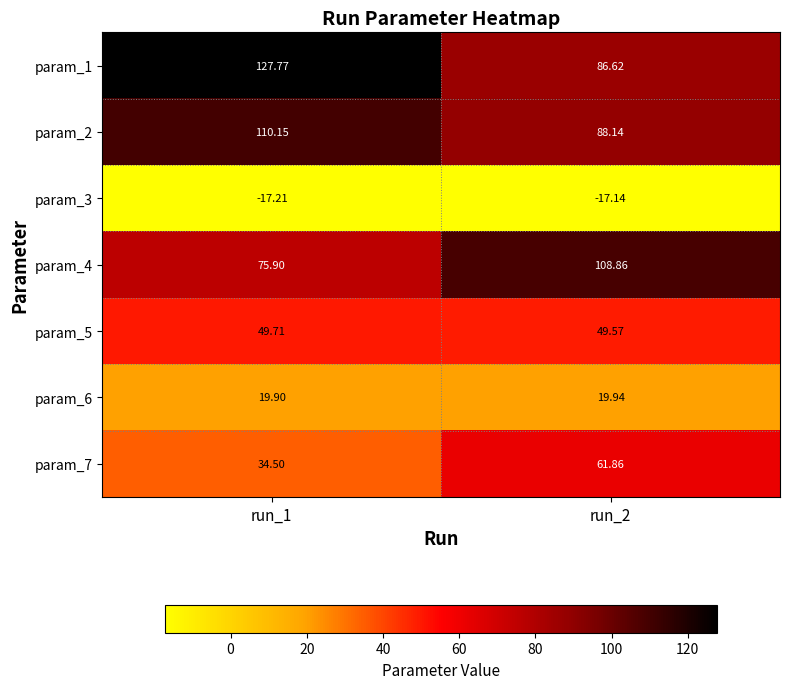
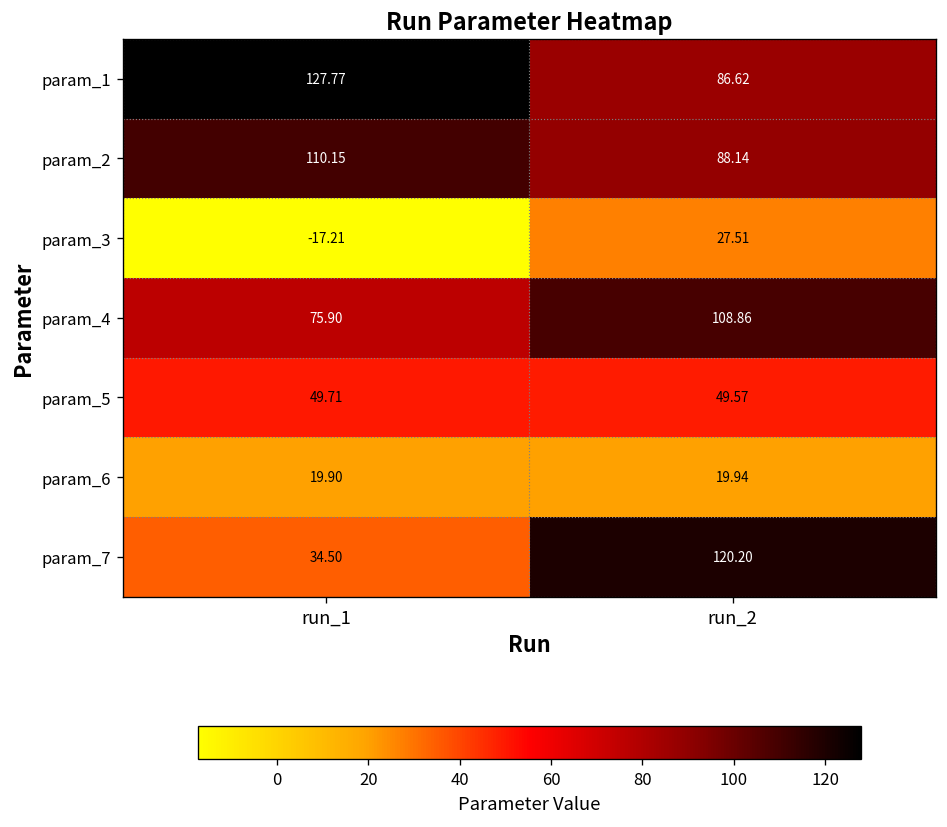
  {
    "param_1": {
      "run_1": 127.77,
      "run_2": 86.62
    },
    "param_2": {
      "run_1": 110.15,
      "run_2": 88.14
    },
    "param_3": {
      "run_1": -17.21,
-     "run_2": -17.14
+     "run_2": 27.51
    },
    "param_4": {
      "run_1": 75.90,
      "run_2": 108.86
    },
    "param_5": {
      "run_1": 49.71,
      "run_2": 49.57
    },
    "param_6": {
      "run_1": 19.90,
      "run_2": 19.94
    },
    "param_7": {
      "run_1": 34.50,
-     "run_2": 61.86
+     "run_2": 120.20
    }
  }
